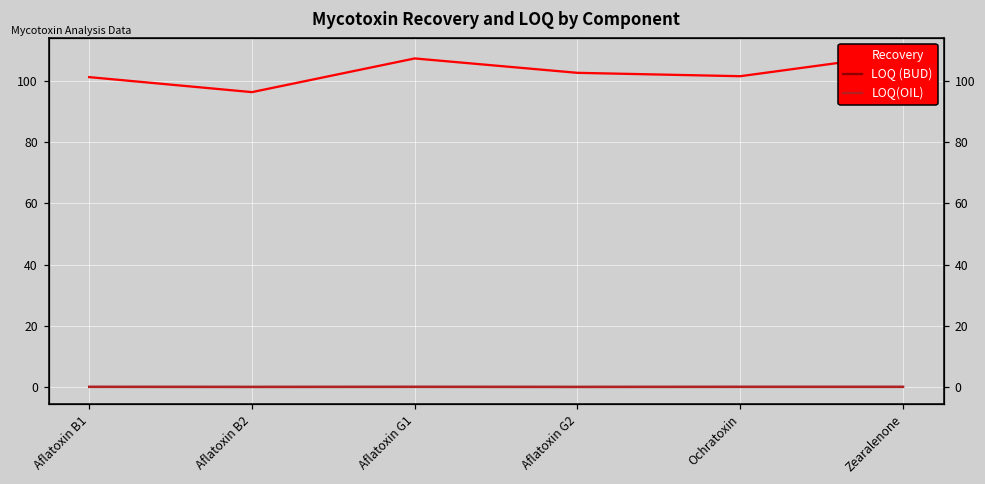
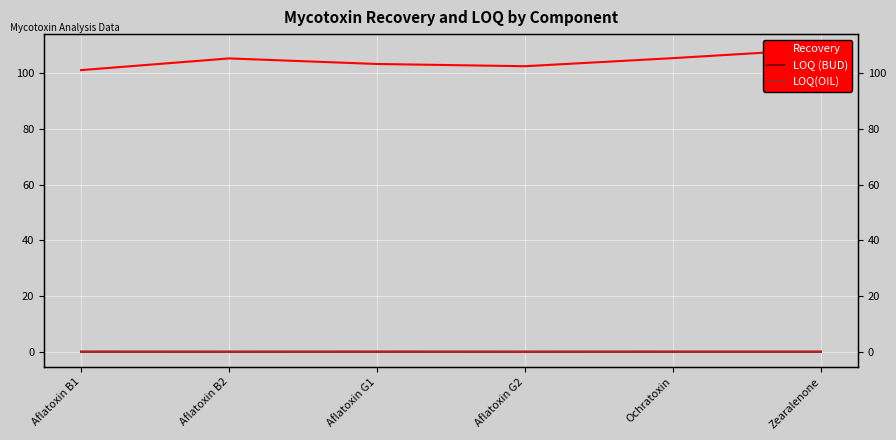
  {
    "Recovery": {
      "Aflatoxin B1": 101,
-     "Aflatoxin B2": 96,
-     "Aflatoxin G1": 107,
+     "Aflatoxin B2": 105,
+     "Aflatoxin G1": 103,
      "Aflatoxin G2": 103,
-     "Ochratoxin": 102
+     "Ochratoxin": 106
    },
    "LOQ(OIL)": {
      "Aflatoxin B1": 0,
      "Aflatoxin B2": 0,
      "Aflatoxin G1": 0,
      "Aflatoxin G2": 0,
      "Ochratoxin": 0,
      "Zearalenone": 0
    }
  }
